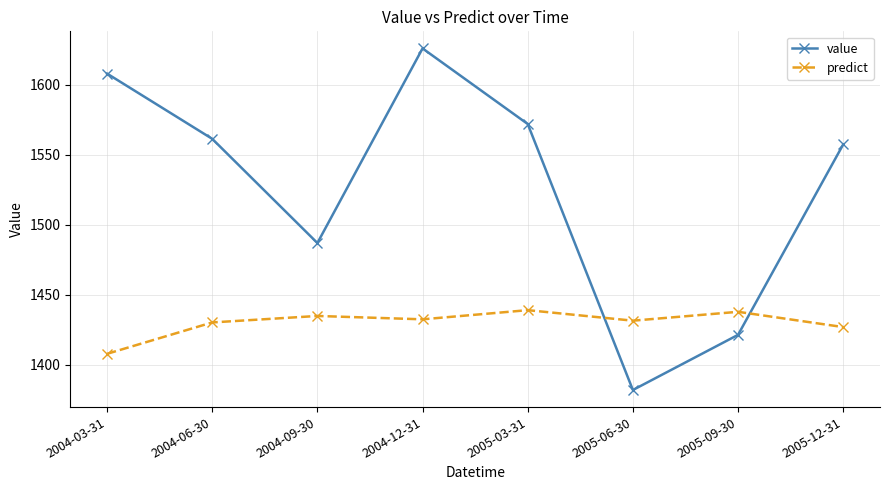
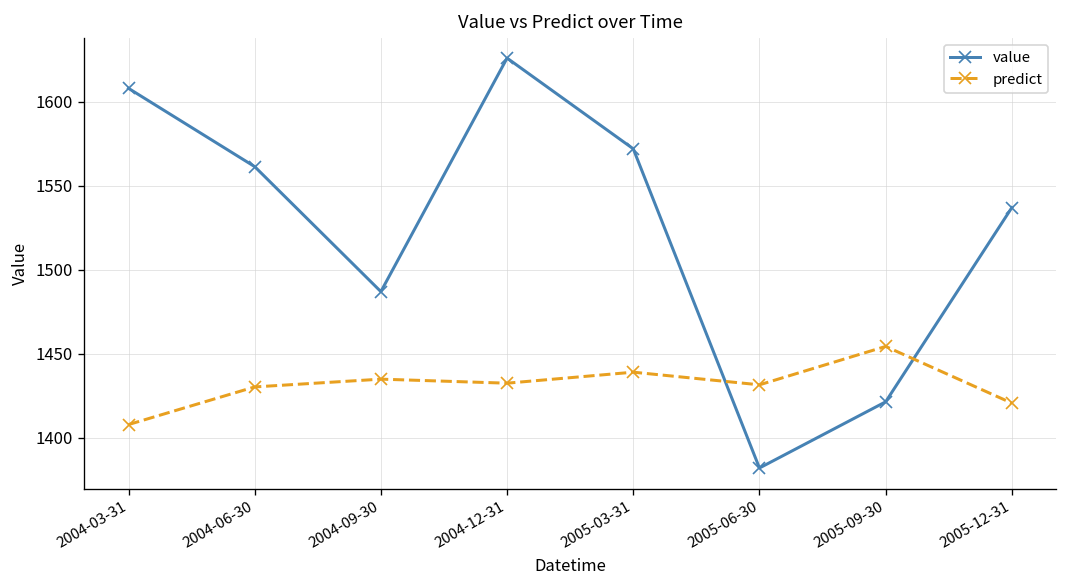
  {
    "value": {
      "2004-03-31": 1608,
      "2004-06-30": 1561,
      "2004-09-30": 1487,
      "2004-12-31": 1626,
      "2005-03-31": 1572,
      "2005-06-30": 1382,
      "2005-09-30": 1421,
-     "2005-12-31": 1557
+     "2005-12-31": 1537
    },
    "predict": {
      "2004-03-31": 1408,
      "2004-06-30": 1430,
      "2004-09-30": 1435,
      "2004-12-31": 1432,
      "2005-03-31": 1439,
      "2005-06-30": 1432,
-     "2005-09-30": 1438,
-     "2005-12-31": 1427
+     "2005-09-30": 1454,
+     "2005-12-31": 1421
    }
  }
